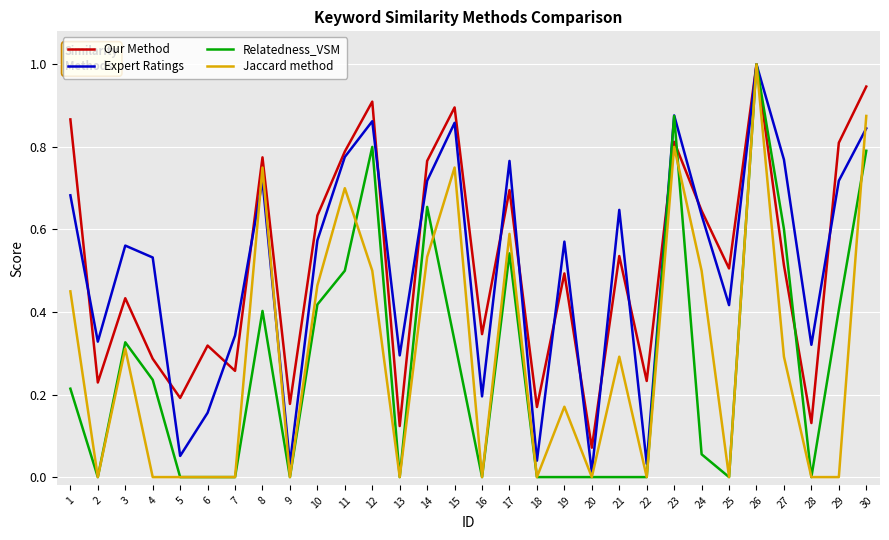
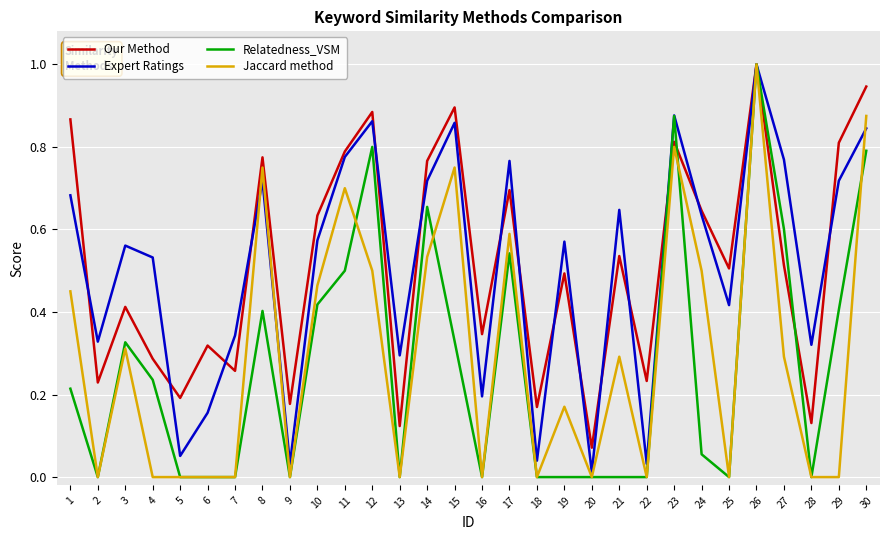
  {
    "Our Method": {
      "1": 0.87,
      "2": 0.23,
-     "3": 0.43,
+     "3": 0.41,
      "4": 0.29,
      "5": 0.19,
      "6": 0.32,
      "7": 0.26,
      "8": 0.77,
      "9": 0.18,
      "10": 0.63,
      "11": 0.79,
-     "12": 0.91,
+     "12": 0.88,
      "13": 0.12,
      "14": 0.77,
      "15": 0.90,
      "16": 0.35,
      "17": 0.70,
      "18": 0.17,
      "19": 0.49,
      "20": 0.07,
      "21": 0.54,
      "22": 0.23,
      "23": 0.81,
      "24": 0.65,
      "25": 0.51,
      "27": 0.51,
      "28": 0.13,
      "29": 0.81,
      "30": 0.95
    },
    "Expert Ratings": {
      "1": 0.68,
      "2": 0.33,
      "3": 0.56,
      "4": 0.53,
      "5": 0.05,
      "6": 0.16,
      "7": 0.34,
      "8": 0.72,
      "9": 0.03,
      "10": 0.57,
      "11": 0.78,
      "12": 0.86,
      "13": 0.29,
      "14": 0.72,
      "15": 0.86,
      "16": 0.20,
      "17": 0.77,
      "18": 0.04,
      "19": 0.57,
      "20": 0.01,
      "21": 0.65,
      "22": 0.03,
      "24": 0.63,
      "25": 0.42,
      "27": 0.77,
      "28": 0.32,
      "29": 0.72,
      "30": 0.84
    },
    "Relatedness_VSM": {
      "1": 0.21,
      "3": 0.33,
      "4": 0.24,
      "8": 0.40,
      "10": 0.42,
      "11": 0.50,
      "12": 0.80,
      "14": 0.65,
      "15": 0.33,
      "17": 0.54,
      "19": 0.00,
      "21": 0.00,
      "24": 0.06,
      "27": 0.60,
      "29": 0.41,
      "30": 0.79
    },
    "Jaccard method": {
      "1": 0.45,
      "3": 0.31,
      "4": 0.00,
      "8": 0.75,
      "10": 0.46,
      "11": 0.70,
      "12": 0.50,
      "14": 0.53,
      "15": 0.75,
      "17": 0.59,
      "19": 0.17,
      "21": 0.29,
      "23": 0.80,
      "24": 0.50,
      "27": 0.29,
      "29": 0.00,
      "30": 0.88
    }
  }
